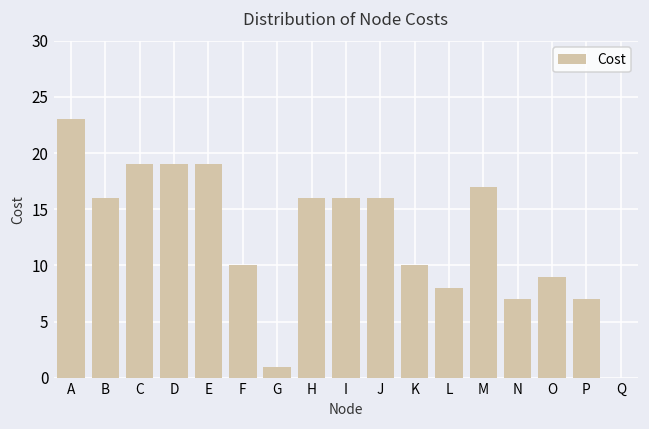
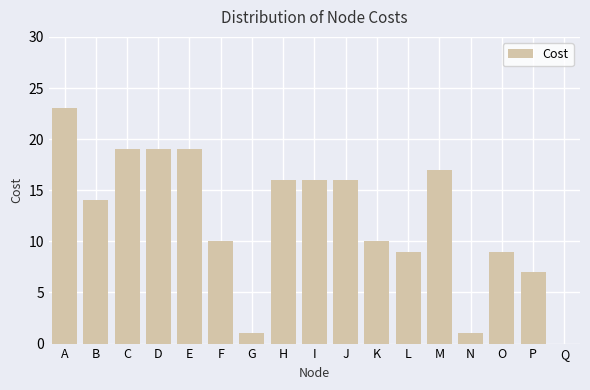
  {
    "A": 23,
-   "B": 16,
+   "B": 14,
    "C": 19,
    "D": 19,
    "E": 19,
    "F": 10,
    "G": 1,
    "H": 16,
    "I": 16,
    "J": 16,
    "K": 10,
-   "L": 8,
+   "L": 9,
    "M": 17,
-   "N": 7,
+   "N": 1,
    "O": 9,
    "P": 7,
    "Q": 0
  }
